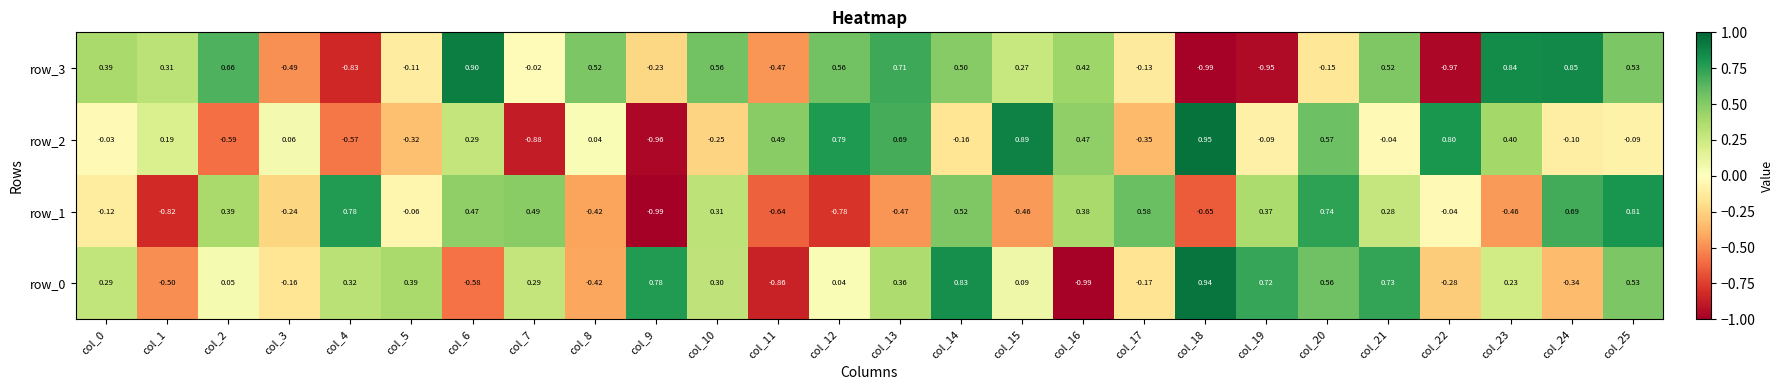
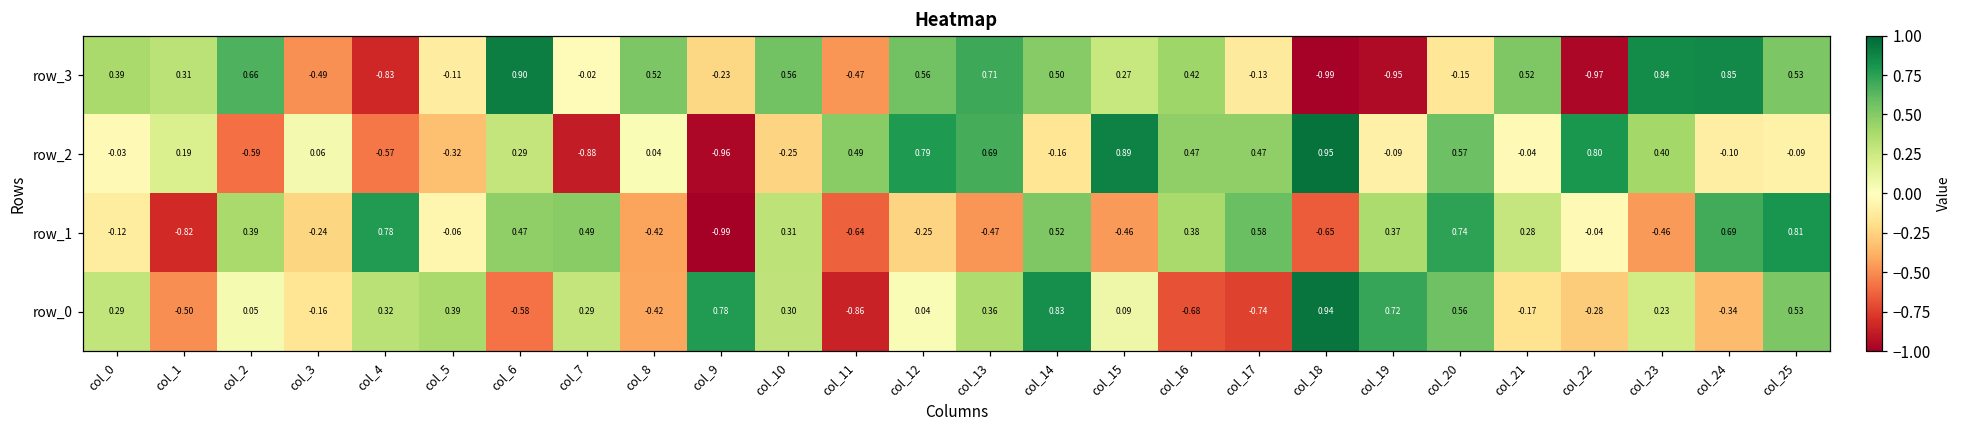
  {
    "row_3": {
      "col_0": 0.39,
      "col_1": 0.31,
      "col_2": 0.66,
      "col_3": -0.49,
      "col_4": -0.83,
      "col_5": -0.11,
      "col_6": 0.90,
      "col_7": -0.02,
      "col_8": 0.52,
      "col_9": -0.23,
      "col_10": 0.56,
      "col_11": -0.47,
      "col_12": 0.56,
      "col_13": 0.71,
      "col_14": 0.50,
      "col_15": 0.27,
      "col_16": 0.42,
      "col_17": -0.13,
      "col_18": -0.99,
      "col_19": -0.95,
      "col_20": -0.15,
      "col_21": 0.52,
      "col_22": -0.97,
      "col_23": 0.84,
      "col_24": 0.85,
      "col_25": 0.53
    },
    "row_2": {
      "col_0": -0.03,
      "col_1": 0.19,
      "col_2": -0.59,
      "col_3": 0.06,
      "col_4": -0.57,
      "col_5": -0.32,
      "col_6": 0.29,
      "col_7": -0.88,
      "col_8": 0.04,
      "col_9": -0.96,
      "col_10": -0.25,
      "col_11": 0.49,
      "col_12": 0.79,
      "col_13": 0.69,
      "col_14": -0.16,
      "col_15": 0.89,
      "col_16": 0.47,
-     "col_17": -0.35,
+     "col_17": 0.47,
      "col_18": 0.95,
      "col_19": -0.09,
      "col_20": 0.57,
      "col_21": -0.04,
      "col_22": 0.80,
      "col_23": 0.40,
      "col_24": -0.10,
      "col_25": -0.09
    },
    "row_1": {
      "col_0": -0.12,
      "col_1": -0.82,
      "col_2": 0.39,
      "col_3": -0.24,
      "col_4": 0.78,
      "col_5": -0.06,
      "col_6": 0.47,
      "col_7": 0.49,
      "col_8": -0.42,
      "col_9": -0.99,
      "col_10": 0.31,
      "col_11": -0.64,
-     "col_12": -0.78,
+     "col_12": -0.25,
      "col_13": -0.47,
      "col_14": 0.52,
      "col_15": -0.46,
      "col_16": 0.38,
      "col_17": 0.58,
      "col_18": -0.65,
      "col_19": 0.37,
      "col_20": 0.74,
      "col_21": 0.28,
      "col_22": -0.04,
      "col_23": -0.46,
      "col_24": 0.69,
      "col_25": 0.81
    },
    "row_0": {
      "col_0": 0.29,
      "col_1": -0.50,
      "col_2": 0.05,
      "col_3": -0.16,
      "col_4": 0.32,
      "col_5": 0.39,
      "col_6": -0.58,
      "col_7": 0.29,
      "col_8": -0.42,
      "col_9": 0.78,
      "col_10": 0.30,
      "col_11": -0.86,
      "col_12": 0.04,
      "col_13": 0.36,
      "col_14": 0.83,
      "col_15": 0.09,
-     "col_16": -0.99,
-     "col_17": -0.17,
+     "col_16": -0.68,
+     "col_17": -0.74,
      "col_18": 0.94,
      "col_19": 0.72,
      "col_20": 0.56,
-     "col_21": 0.73,
+     "col_21": -0.17,
      "col_22": -0.28,
      "col_23": 0.23,
      "col_24": -0.34,
      "col_25": 0.53
    }
  }
